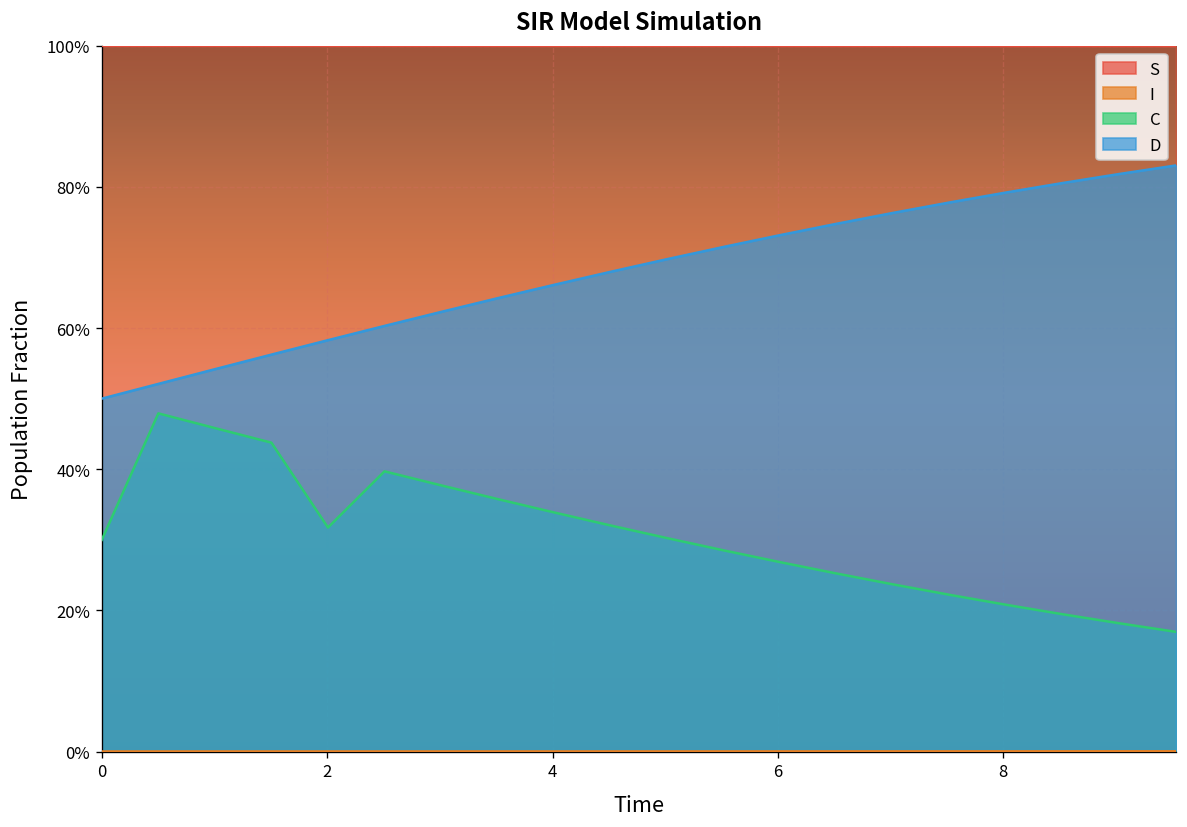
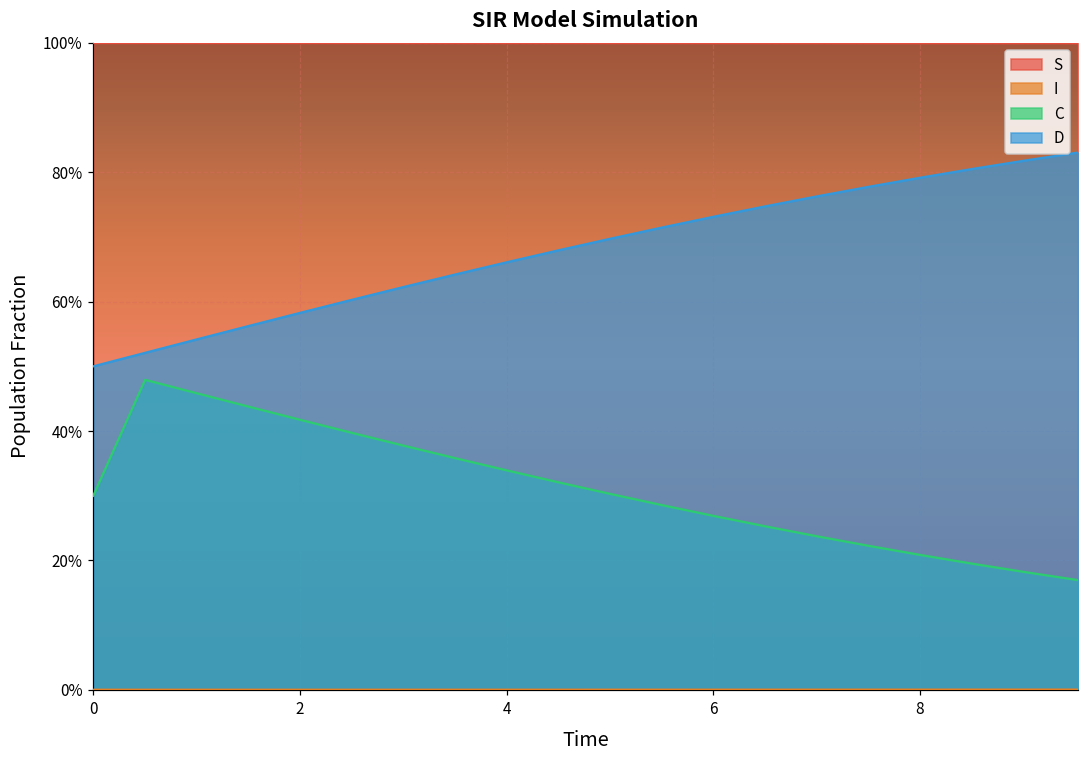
  {
    "C": {
      "0": "30%",
-     "2": "32%"
+     "2": "42%"
    },
    "D": {
      "0": "50%",
      "2": "58%"
    }
  }
